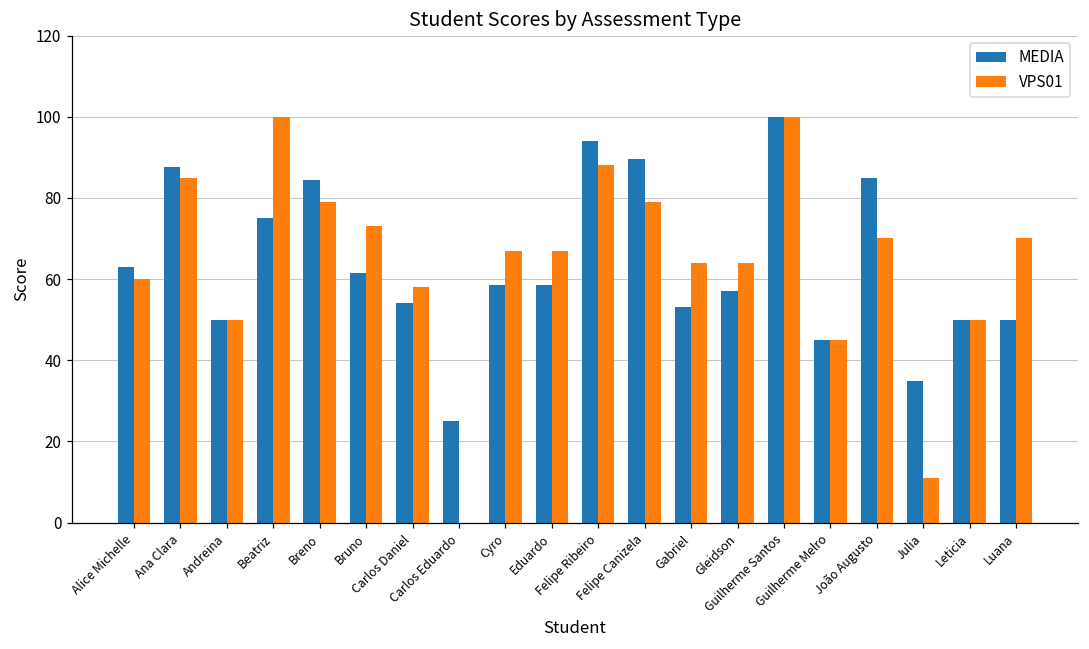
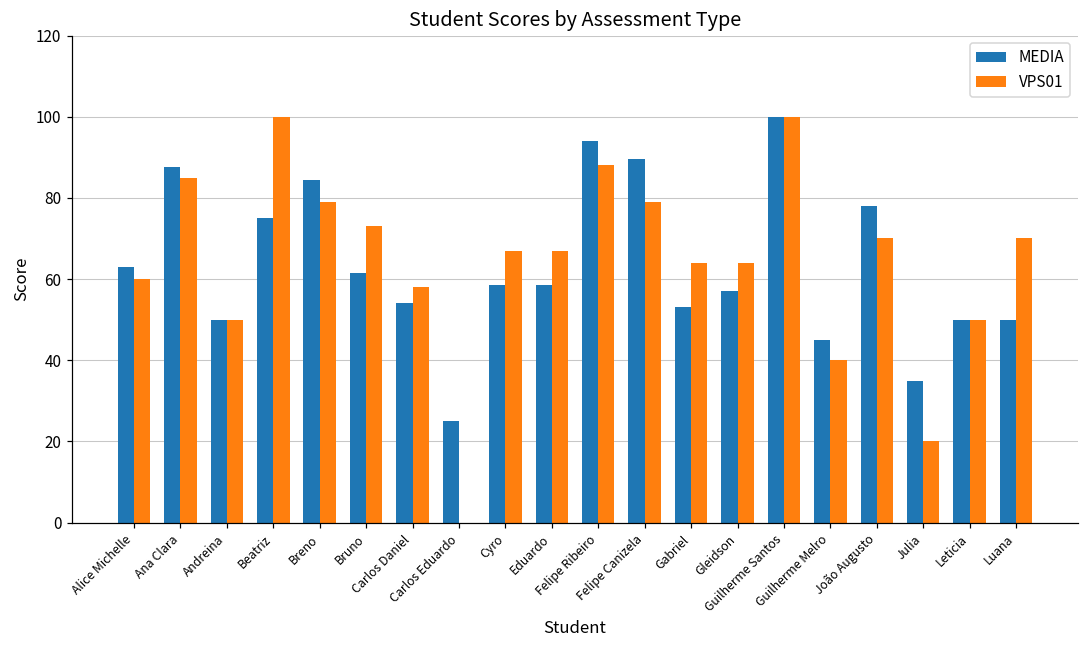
  {
    "MEDIA": {
      "Alice Michelle": 63,
      "Ana Clara": 88,
      "Andreina": 50,
      "Beatriz": 75,
      "Breno": 85,
      "Bruno": 62,
      "Carlos Daniel": 54,
      "Carlos Eduardo": 25,
      "Cyro": 59,
      "Eduardo": 59,
      "Felipe Ribeiro": 94,
      "Felipe Canizela": 90,
      "Gabriel": 53,
      "Gleidson": 57,
      "Guilherme Santos": 100,
      "Guilherme Melro": 45,
-     "João Augusto": 85,
+     "João Augusto": 78,
      "Julia": 35,
      "Leticia": 50,
      "Luana": 50
    },
    "VPS01": {
      "Alice Michelle": 60,
      "Ana Clara": 85,
      "Andreina": 50,
      "Beatriz": 100,
      "Breno": 79,
      "Bruno": 73,
      "Carlos Daniel": 58,
      "Carlos Eduardo": 0,
      "Cyro": 67,
      "Eduardo": 67,
      "Felipe Ribeiro": 88,
      "Felipe Canizela": 79,
      "Gabriel": 64,
      "Gleidson": 64,
      "Guilherme Santos": 100,
-     "Guilherme Melro": 45,
+     "Guilherme Melro": 40,
      "João Augusto": 70,
-     "Julia": 11,
+     "Julia": 20,
      "Leticia": 50,
      "Luana": 70
    }
  }
